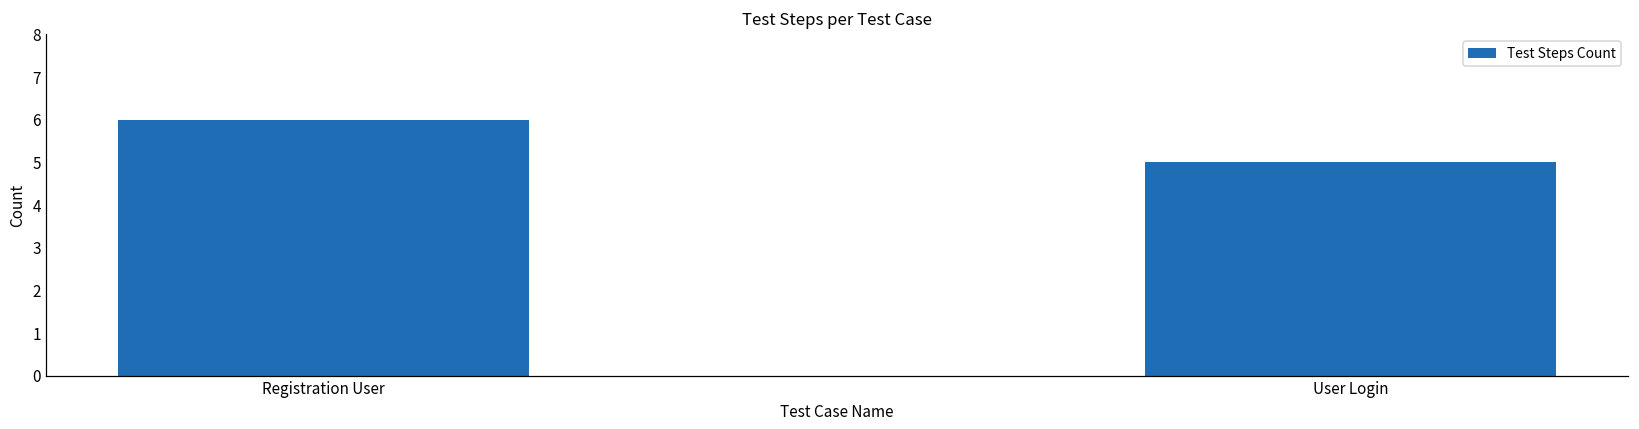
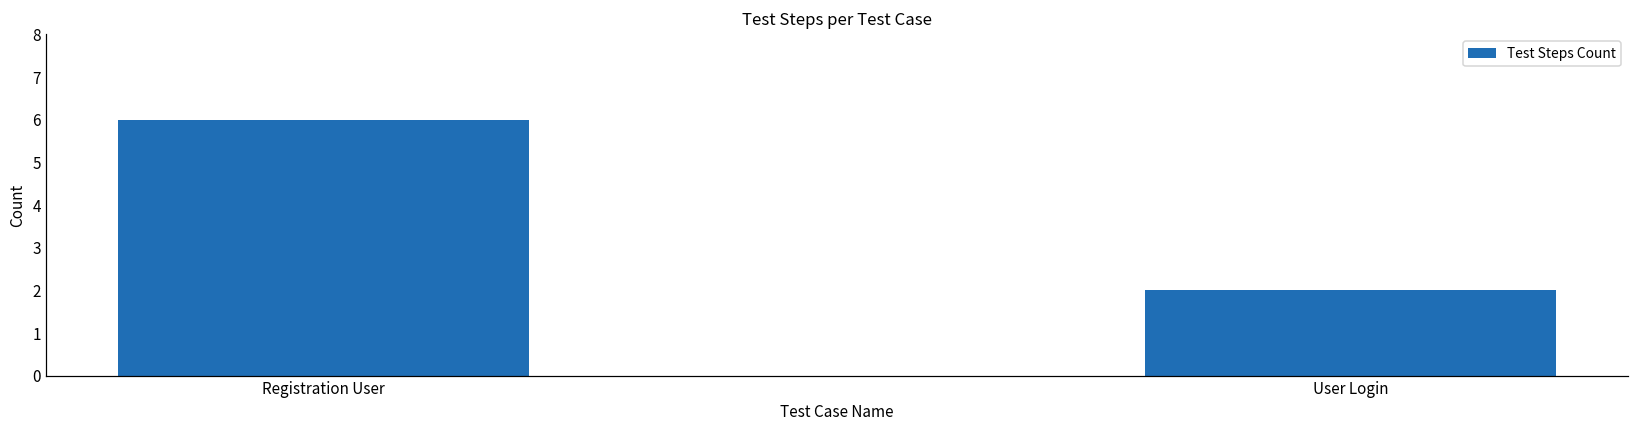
  {
    "Registration User": 6,
-   "User Login": 5
+   "User Login": 2
  }
